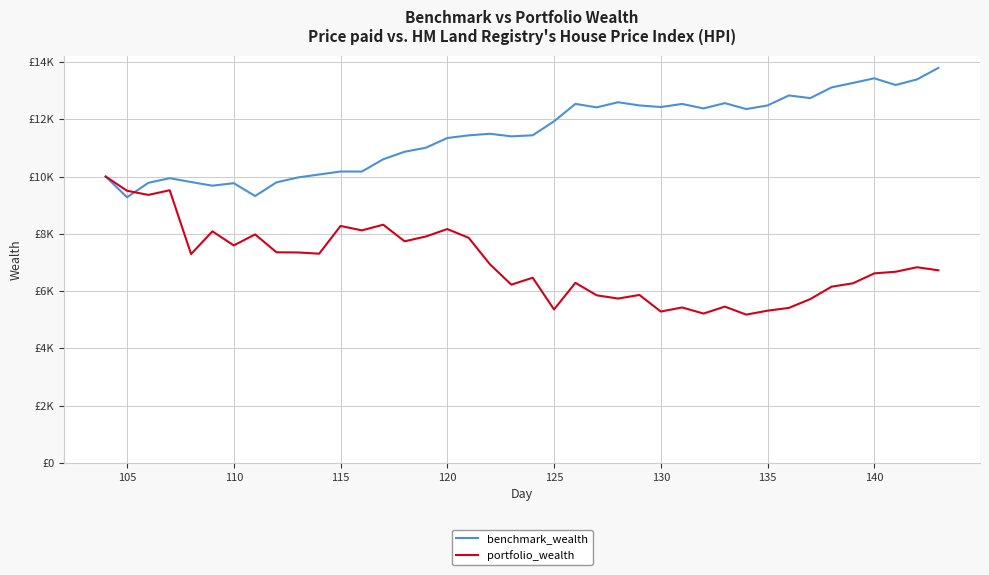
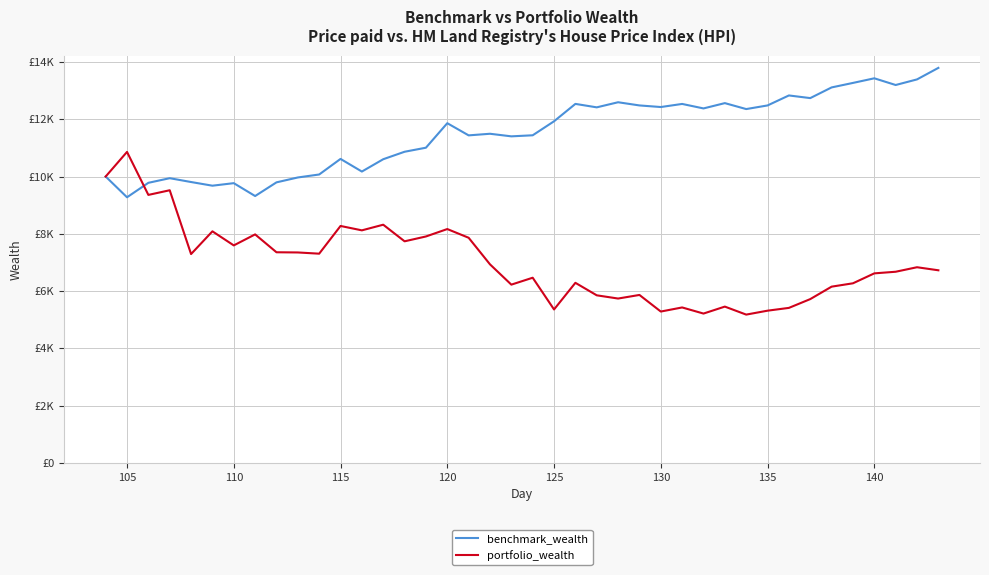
  {
    "benchmark_wealth": {
      "105": "£9300",
      "110": "£9800",
-     "115": "£10200",
-     "120": "£11300",
+     "115": "£10600",
+     "120": "£11900",
      "125": "£11900",
      "130": "£12400",
      "135": "£12500",
      "140": "£13400"
    },
    "portfolio_wealth": {
-     "105": "£9500",
+     "105": "£10900",
      "110": "£7600",
      "115": "£8300",
      "120": "£8200",
      "125": "£5400",
      "130": "£5300",
      "135": "£5300",
      "140": "£6600"
    }
  }
